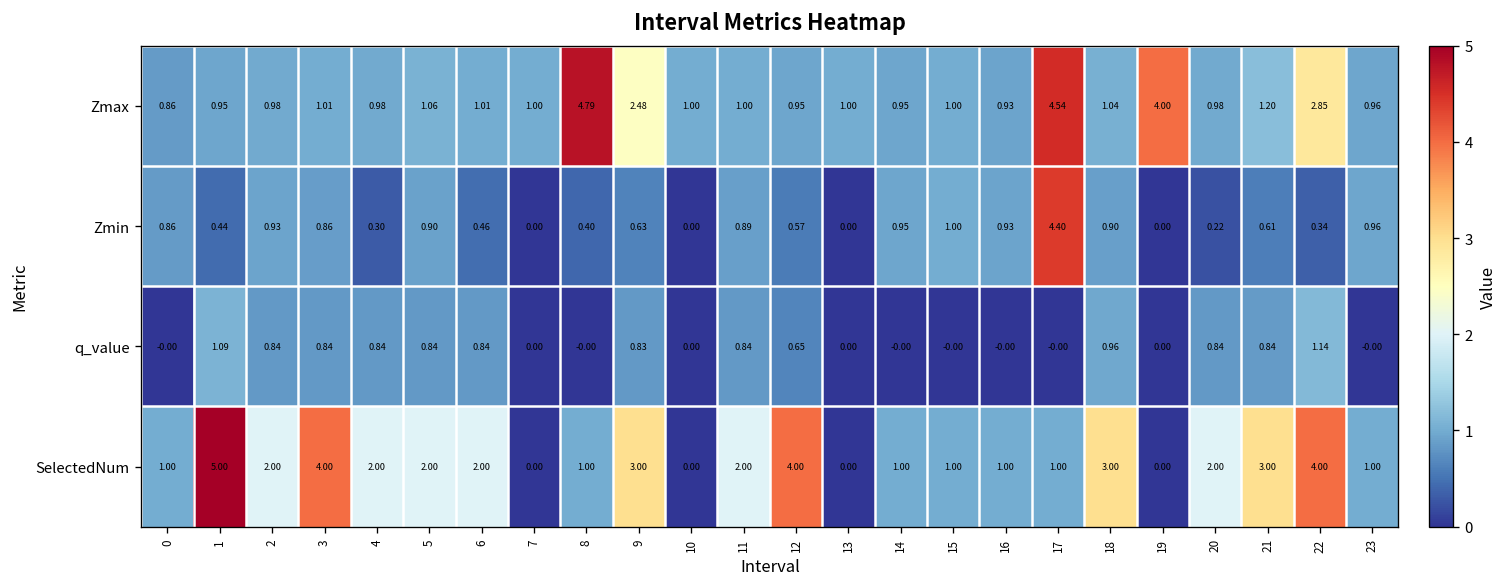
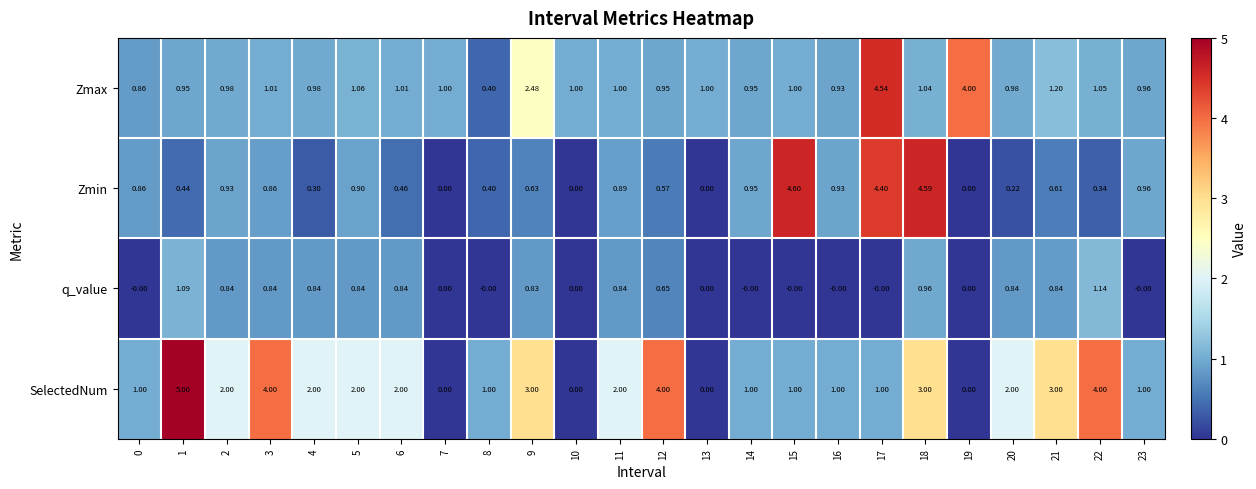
  {
    "Zmax": {
      "0": 0.86,
      "1": 0.95,
      "2": 0.98,
      "3": 1.01,
      "4": 0.98,
      "5": 1.06,
      "6": 1.01,
      "7": 1.00,
-     "8": 4.79,
+     "8": 0.40,
      "9": 2.48,
      "10": 1.00,
      "11": 1.00,
      "12": 0.95,
      "13": 1.00,
      "14": 0.95,
      "15": 1.00,
      "16": 0.93,
      "17": 4.54,
      "18": 1.04,
      "19": 4.00,
      "20": 0.98,
      "21": 1.20,
-     "22": 2.85,
+     "22": 1.05,
      "23": 0.96
    },
    "Zmin": {
      "0": 0.86,
      "1": 0.44,
      "2": 0.93,
      "3": 0.86,
      "4": 0.30,
      "5": 0.90,
      "6": 0.46,
      "7": 0.00,
      "8": 0.40,
      "9": 0.63,
      "10": 0.00,
      "11": 0.89,
      "12": 0.57,
      "13": 0.00,
      "14": 0.95,
-     "15": 1.00,
+     "15": 4.60,
      "16": 0.93,
      "17": 4.40,
-     "18": 0.90,
+     "18": 4.59,
      "19": 0.00,
      "20": 0.22,
      "21": 0.61,
      "22": 0.34,
      "23": 0.96
    },
    "q_value": {
      "0": -0.00,
      "1": 1.09,
      "2": 0.84,
      "3": 0.84,
      "4": 0.84,
      "5": 0.84,
      "6": 0.84,
      "7": 0.00,
      "8": -0.00,
      "9": 0.83,
      "10": 0.00,
      "11": 0.84,
      "12": 0.65,
      "13": 0.00,
      "14": -0.00,
      "15": -0.00,
      "16": -0.00,
      "17": -0.00,
      "18": 0.96,
      "19": 0.00,
      "20": 0.84,
      "21": 0.84,
      "22": 1.14,
      "23": -0.00
    },
    "SelectedNum": {
      "0": 1.00,
      "1": 5.00,
      "2": 2.00,
      "3": 4.00,
      "4": 2.00,
      "5": 2.00,
      "6": 2.00,
      "7": 0.00,
      "8": 1.00,
      "9": 3.00,
      "10": 0.00,
      "11": 2.00,
      "12": 4.00,
      "13": 0.00,
      "14": 1.00,
      "15": 1.00,
      "16": 1.00,
      "17": 1.00,
      "18": 3.00,
      "19": 0.00,
      "20": 2.00,
      "21": 3.00,
      "22": 4.00,
      "23": 1.00
    }
  }
